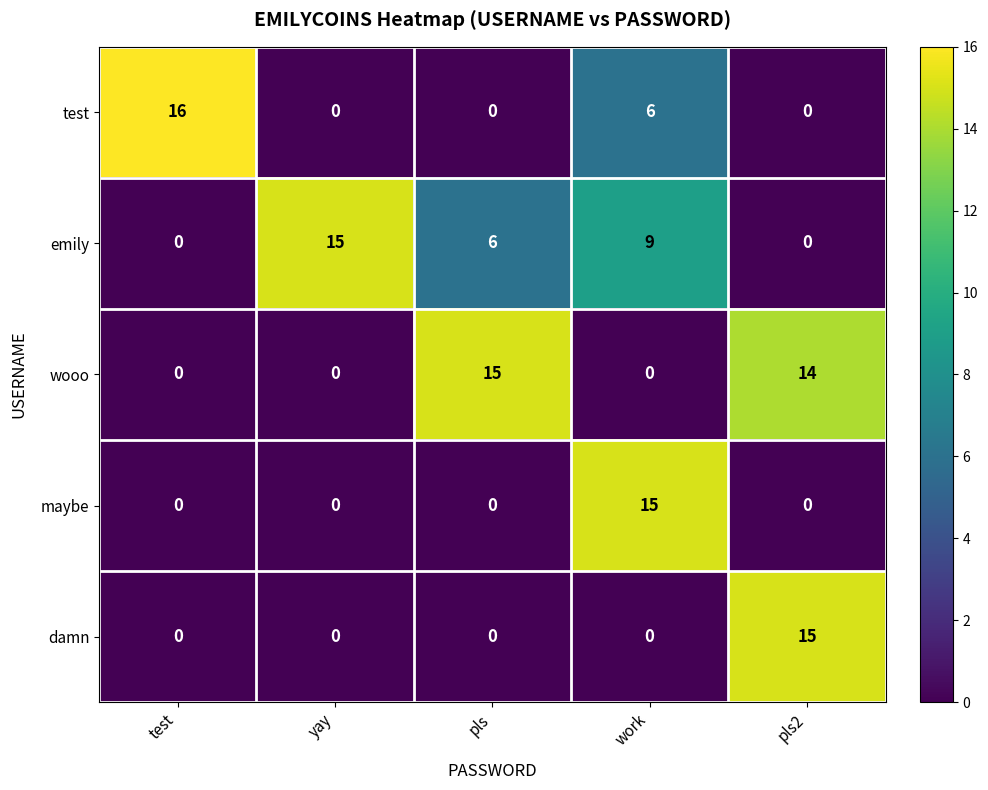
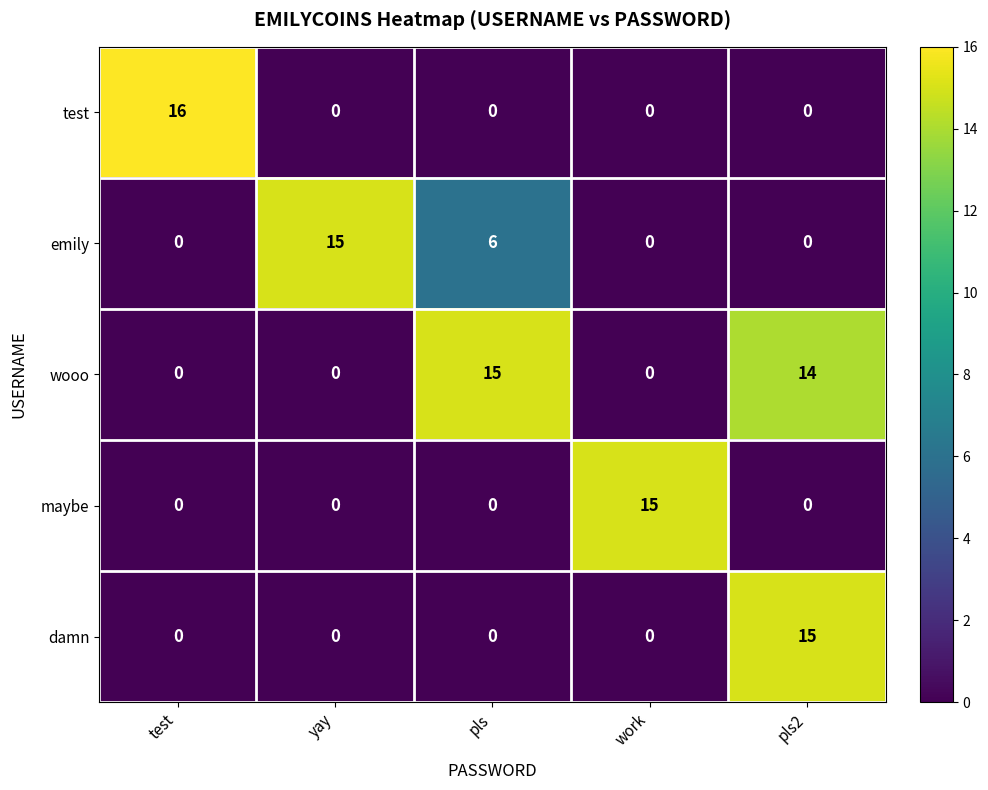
  {
    "test": {
      "test": 16,
      "yay": 0,
      "pls": 0,
-     "work": 6,
+     "work": 0,
      "pls2": 0
    },
    "emily": {
      "test": 0,
      "yay": 15,
      "pls": 6,
-     "work": 9,
+     "work": 0,
      "pls2": 0
    },
    "wooo": {
      "test": 0,
      "yay": 0,
      "pls": 15,
      "work": 0,
      "pls2": 14
    },
    "maybe": {
      "test": 0,
      "yay": 0,
      "pls": 0,
      "work": 15,
      "pls2": 0
    },
    "damn": {
      "test": 0,
      "yay": 0,
      "pls": 0,
      "work": 0,
      "pls2": 15
    }
  }
